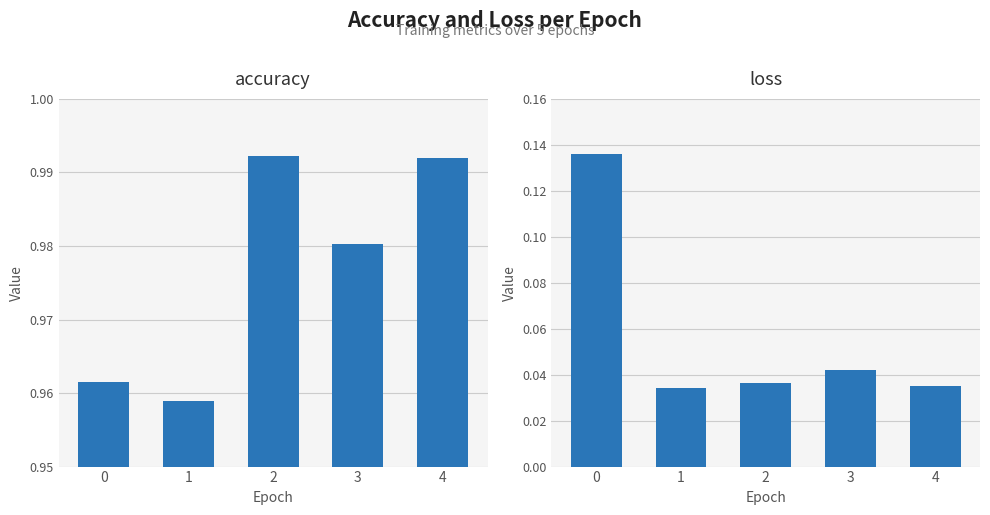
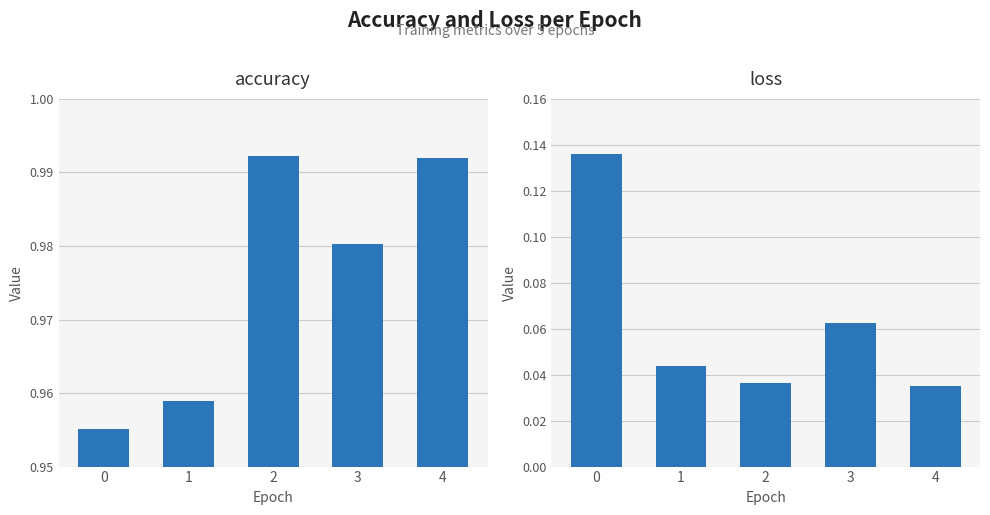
  {
    "accuracy": {
-     "0": 0.962,
+     "0": 0.955,
      "1": 0.959,
      "2": 0.992,
      "3": 0.980,
      "4": 0.992
    },
    "loss": {
      "0": 0.136,
-     "1": 0.034,
+     "1": 0.044,
      "2": 0.036,
-     "3": 0.042,
+     "3": 0.062,
      "4": 0.035
    }
  }
